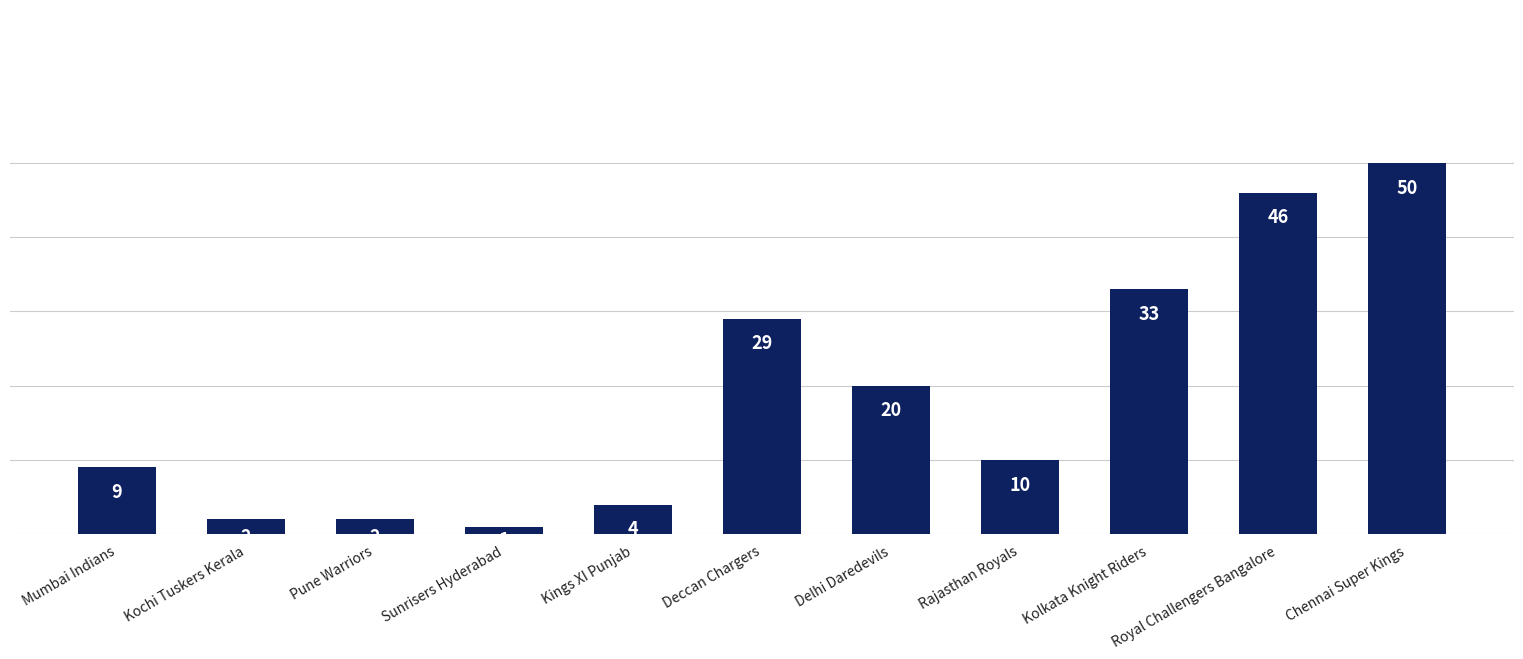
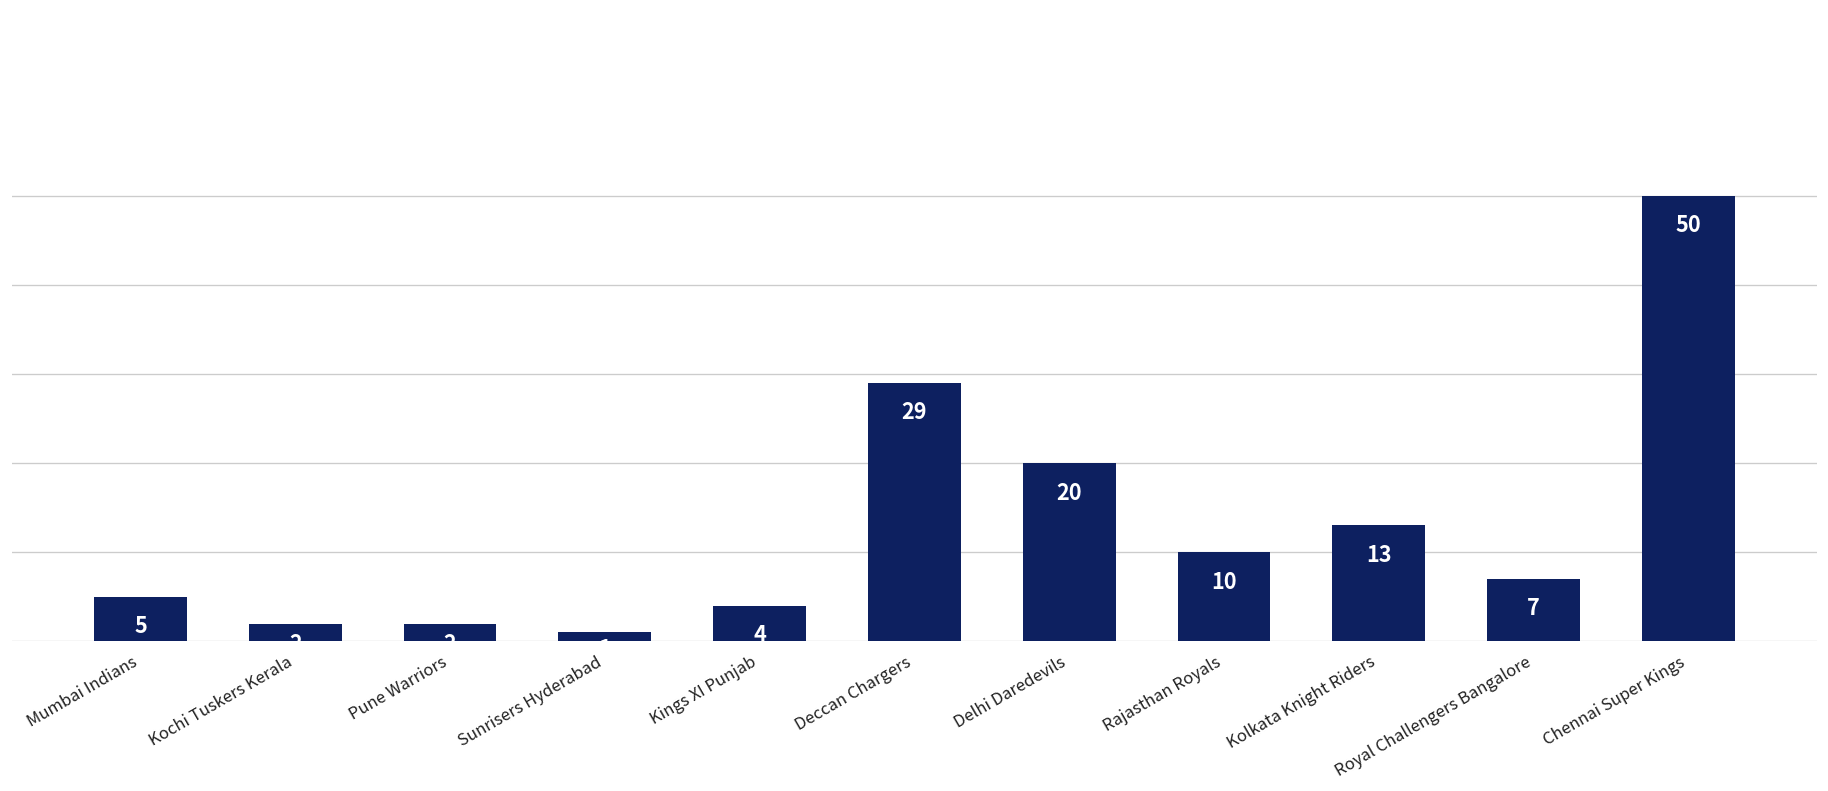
  {
-   "Mumbai Indians": 9,
+   "Mumbai Indians": 5,
    "Kings XI Punjab": 4,
    "Deccan Chargers": 29,
    "Delhi Daredevils": 20,
    "Rajasthan Royals": 10,
-   "Kolkata Knight Riders": 33,
-   "Royal Challengers Bangalore": 46,
+   "Kolkata Knight Riders": 13,
+   "Royal Challengers Bangalore": 7,
    "Chennai Super Kings": 50
  }
